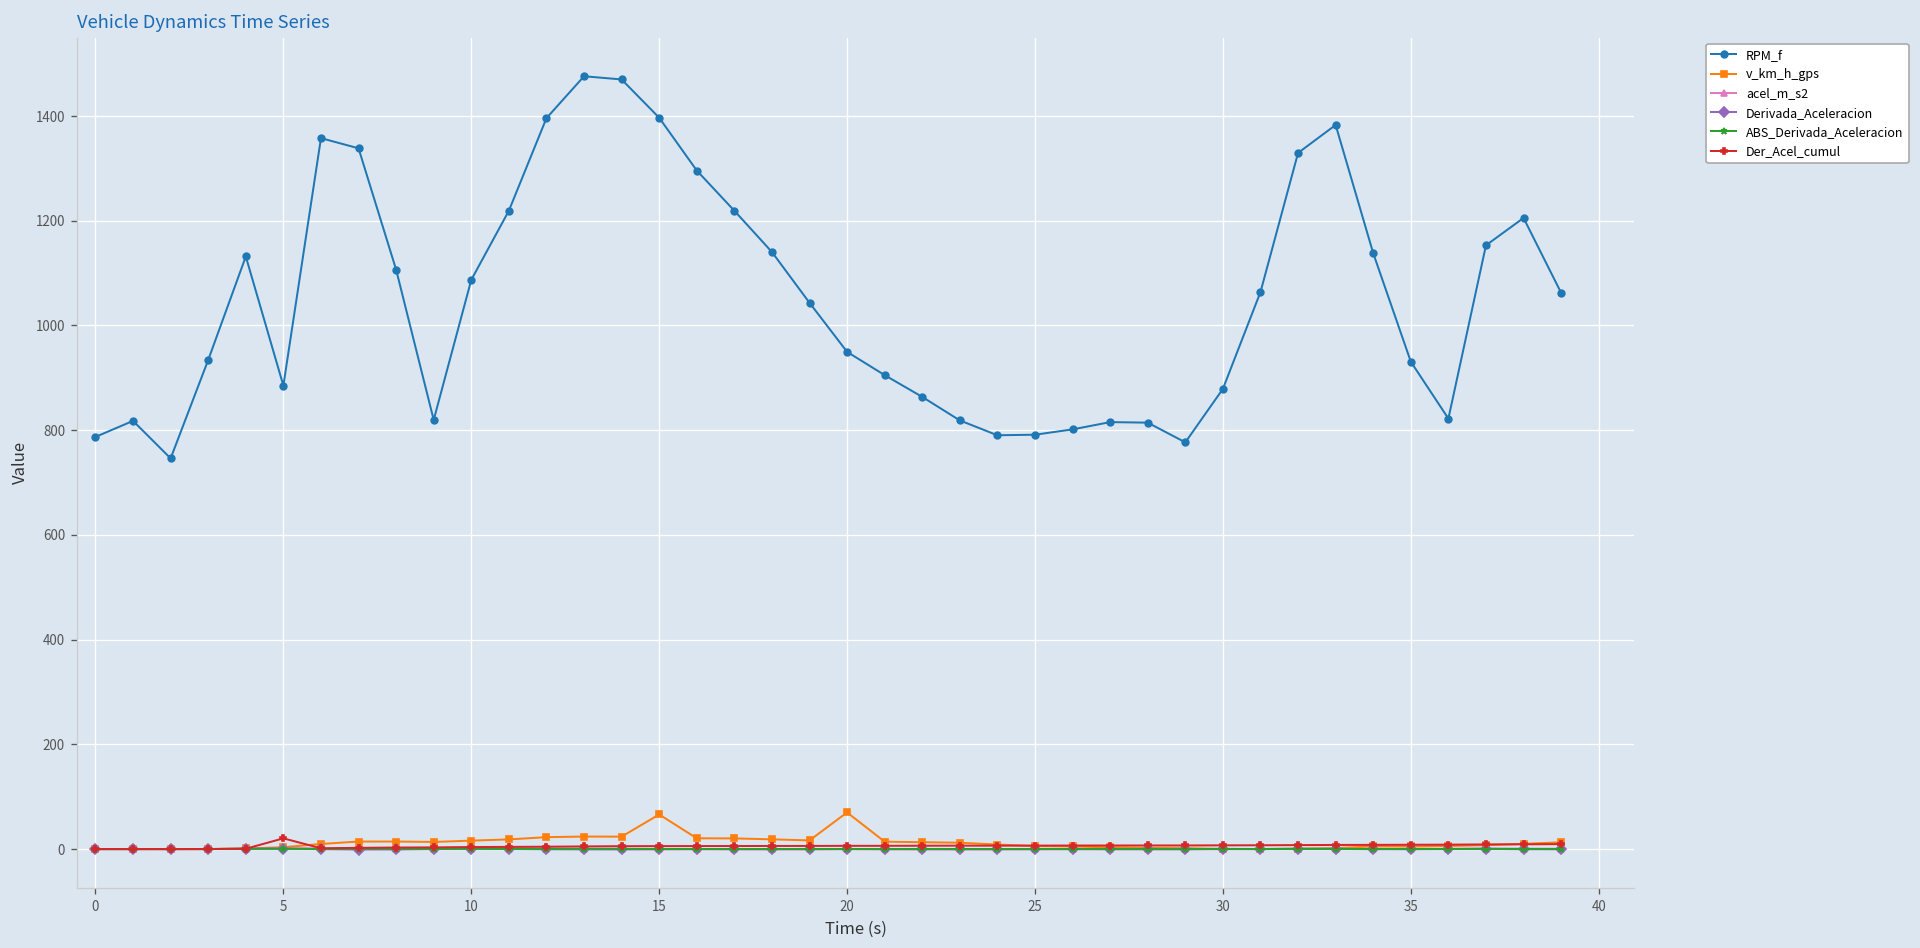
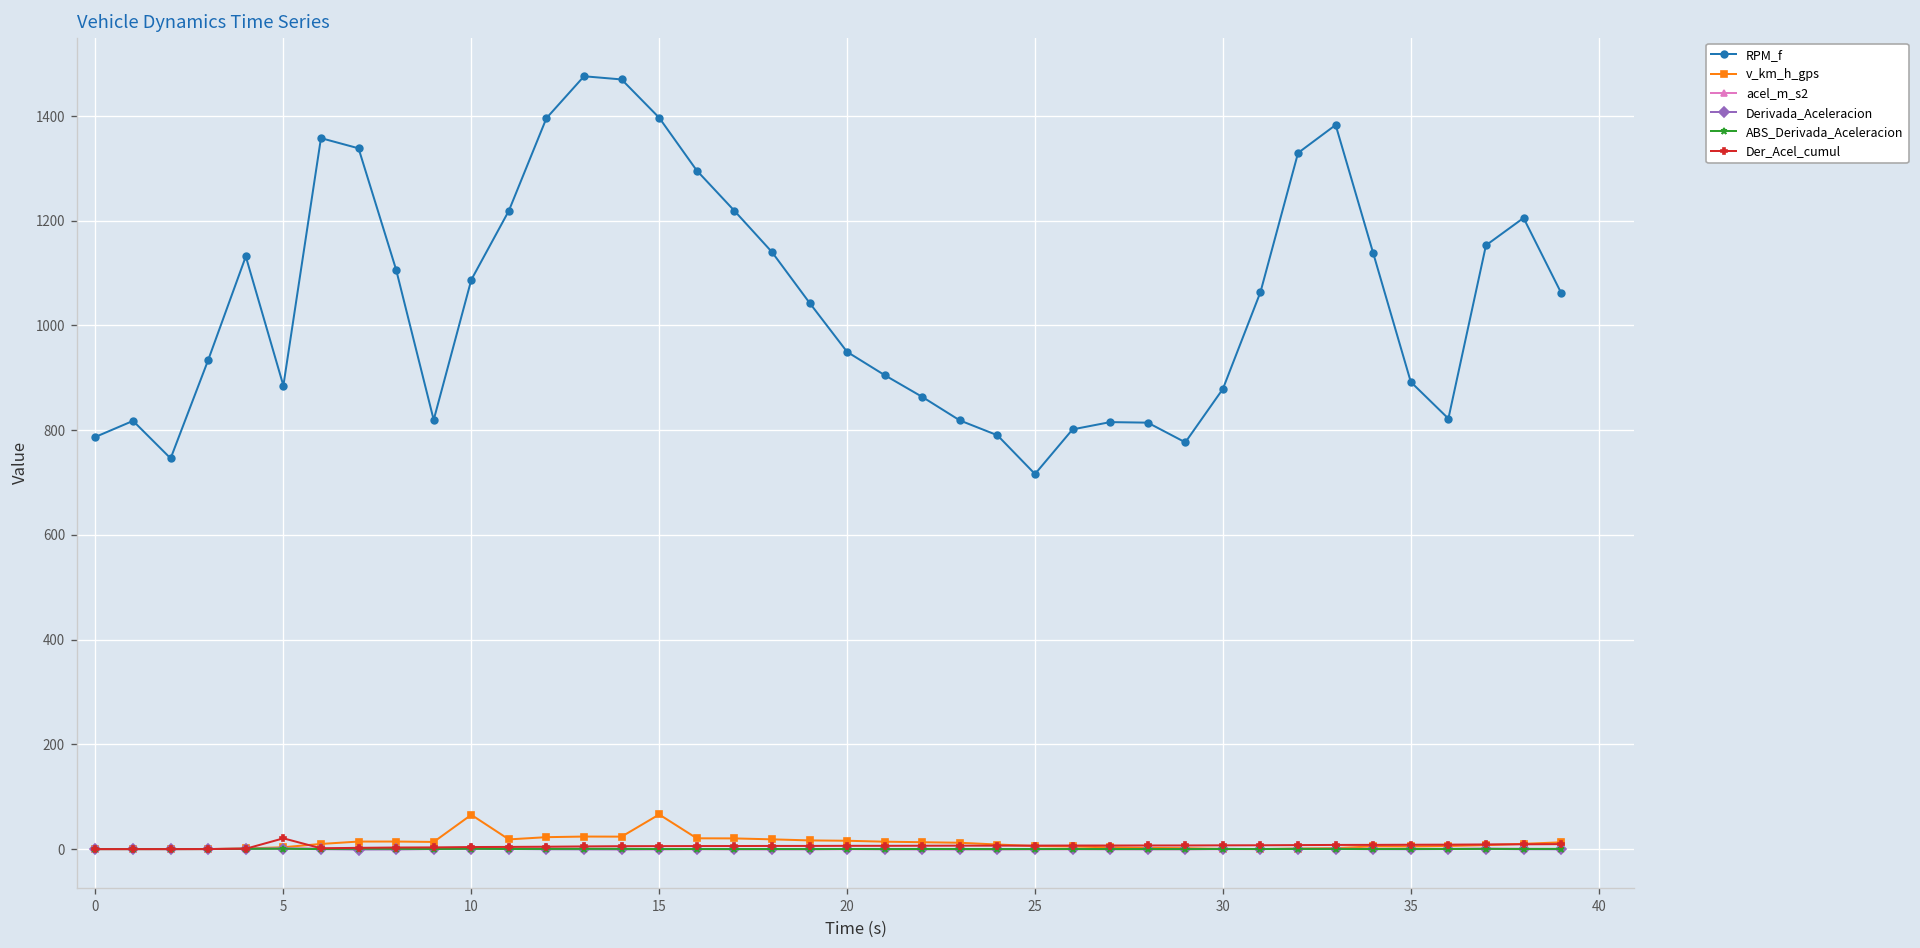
  {
    "RPM_f": {
      "0": 790,
      "5": 890,
      "10": 1090,
      "15": 1400,
      "20": 950,
-     "25": 790,
+     "25": 720,
      "30": 880,
-     "35": 930
+     "35": 890
    },
    "v_km_h_gps": {
-     "10": 20,
+     "10": 70,
      "15": 70,
-     "20": 70
+     "20": 20
    },
    "Der_Acel_cumul": {
      "5": 20,
      "20": 10,
      "30": 10
    }
  }
